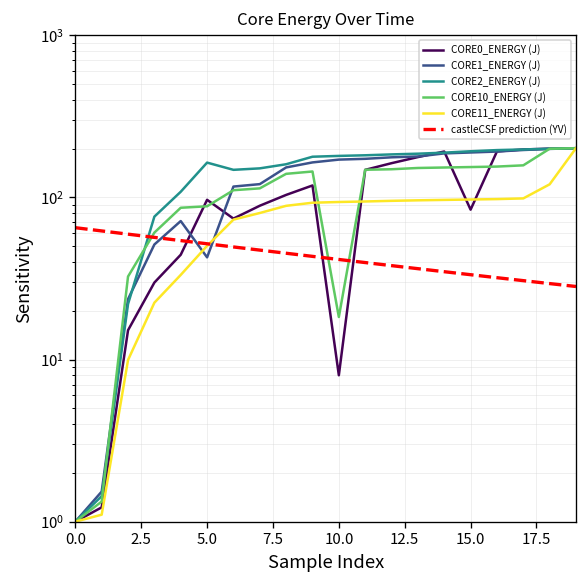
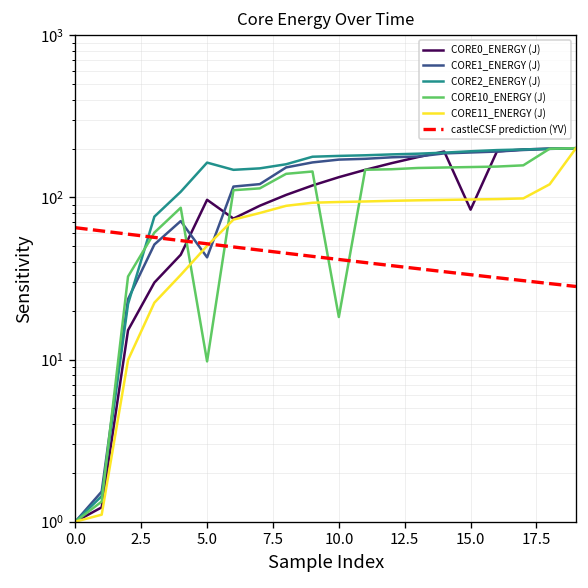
  {
    "CORE0_ENERGY (J)": {
      "5.0": 100,
-     "10.0": 8,
+     "10.0": 130,
      "15.0": 80
    },
    "CORE1_ENERGY (J)": {
      "5.0": 43,
      "10.0": 170
    },
    "CORE2_ENERGY (J)": {
      "5.0": 160,
      "10.0": 180
    },
    "CORE10_ENERGY (J)": {
-     "5.0": 90,
+     "5.0": 10,
      "10.0": 18,
      "15.0": 150
    },
    "CORE11_ENERGY (J)": {
      "10.0": 90,
      "15.0": 100
    },
    "castleCSF prediction (YV)": {
      "0.0": 70,
      "10.0": 41,
      "15.0": 33
    }
  }
